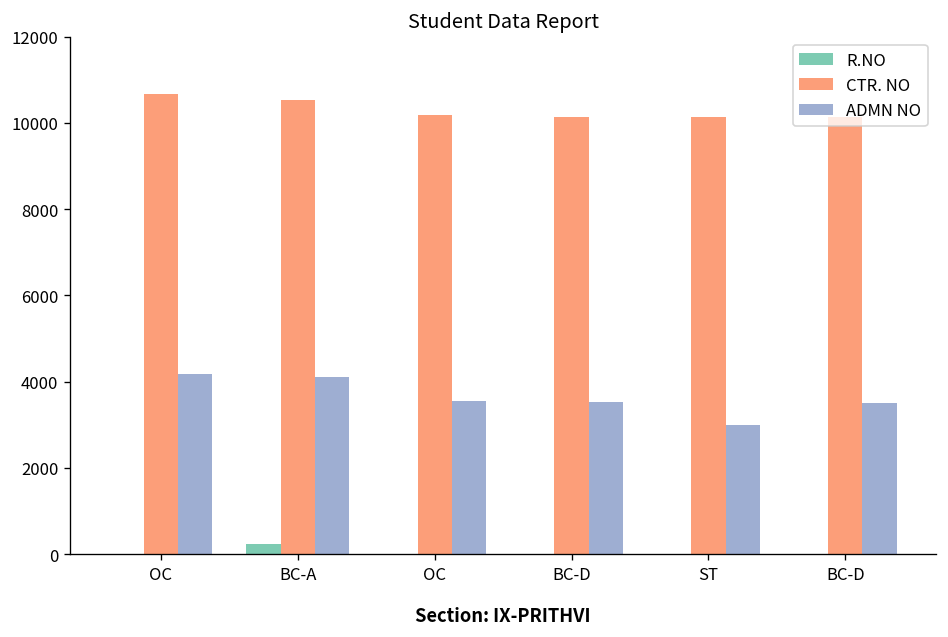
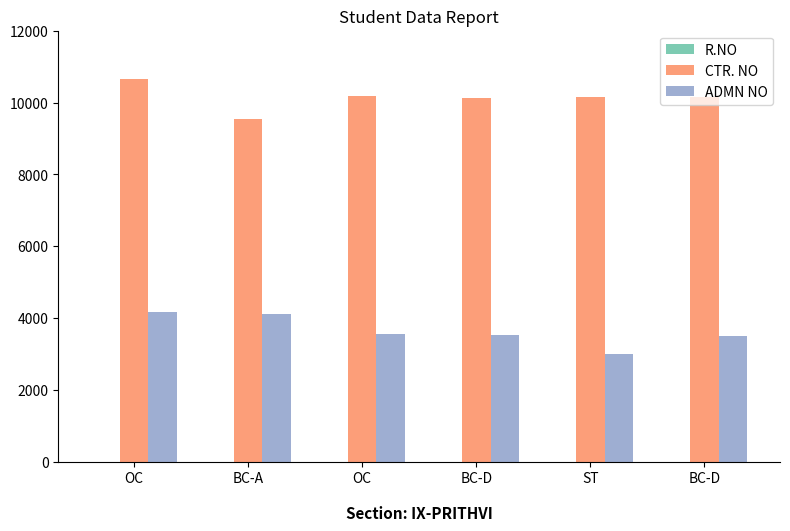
  {
    "R.NO": {
-     "BC-A": 200
+     "BC-A": 0
    },
    "CTR. NO": {
-     "BC-A": 10500,
+     "BC-A": 9500,
      "ST": 10100
    },
    "ADMN NO": {
      "BC-A": 4100,
      "ST": 3000
    }
  }
